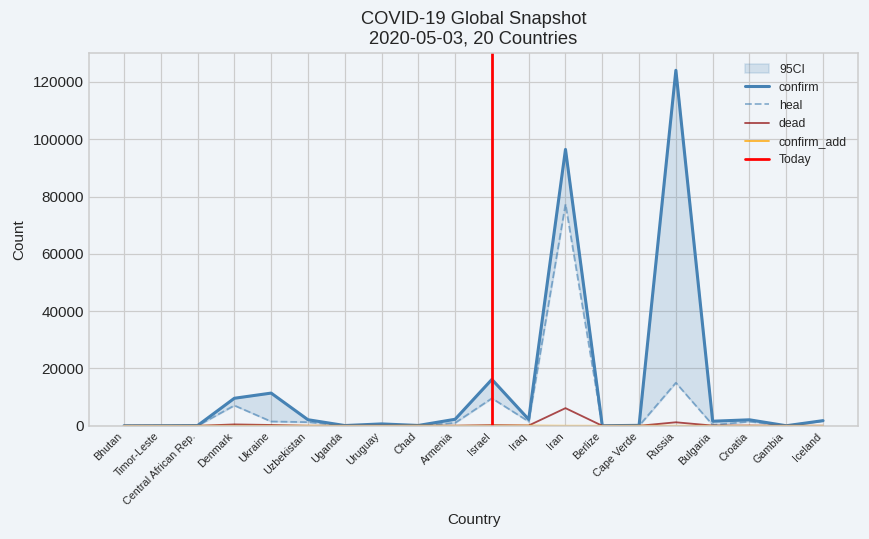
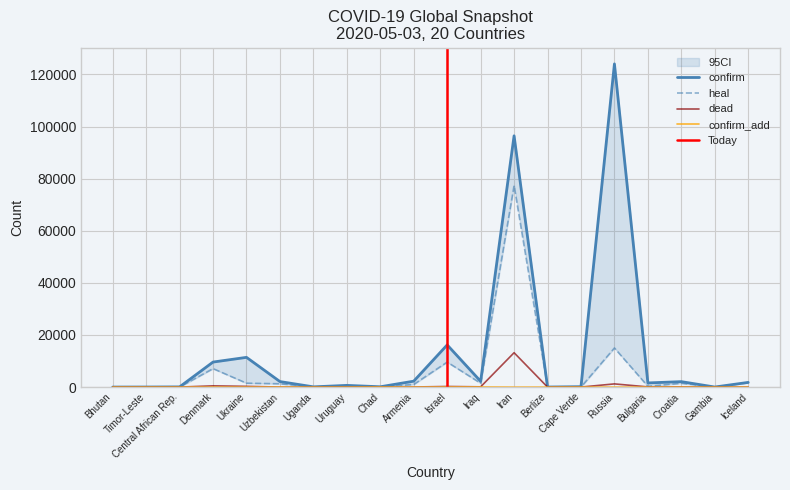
  {
    "dead": {
-     "Iran": 6000,
+     "Iran": 13000,
      "Russia": 1000
    },
    "confirm_add": {
      "Iran": 0,
      "Russia": 0
    }
  }
